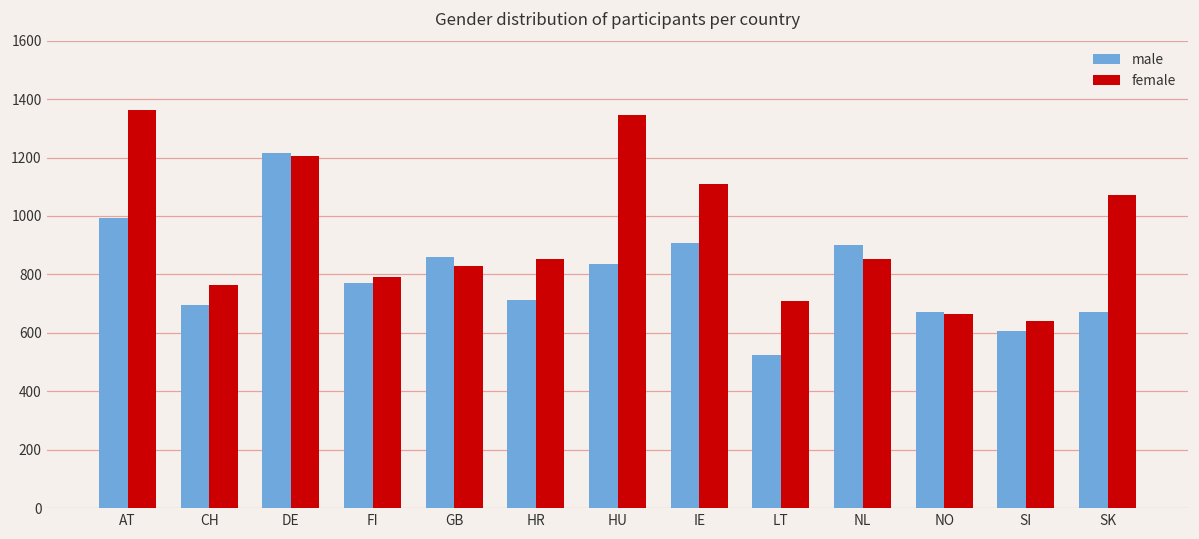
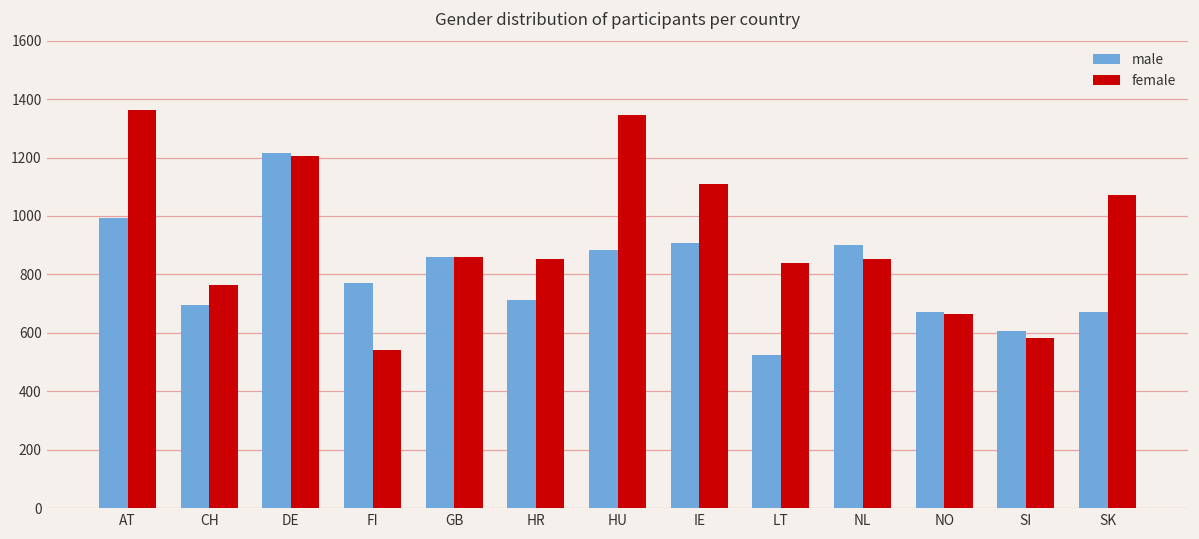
  {
    "male": {
      "AT": 990,
      "CH": 700,
      "DE": 1210,
      "FI": 770,
      "GB": 860,
      "HR": 710,
-     "HU": 840,
+     "HU": 880,
      "IE": 910,
      "LT": 530,
      "NL": 900,
      "NO": 670,
      "SI": 610,
      "SK": 670
    },
    "female": {
      "AT": 1360,
      "CH": 760,
      "DE": 1210,
-     "FI": 790,
-     "GB": 830,
+     "FI": 540,
+     "GB": 860,
      "HR": 850,
      "HU": 1350,
      "IE": 1110,
-     "LT": 710,
+     "LT": 840,
      "NL": 850,
      "NO": 660,
-     "SI": 640,
+     "SI": 580,
      "SK": 1070
    }
  }
